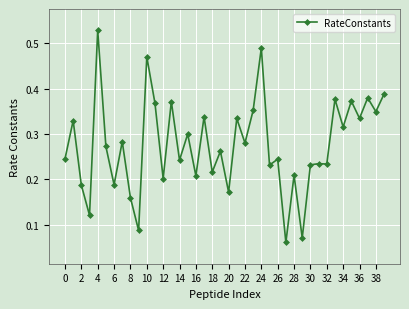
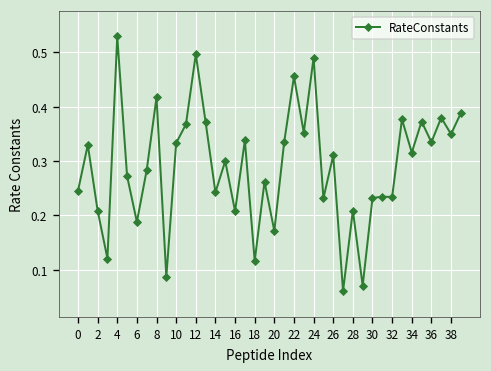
  {
    "0": 0.24,
-   "2": 0.19,
+   "2": 0.21,
    "4": 0.53,
    "6": 0.19,
-   "8": 0.16,
-   "10": 0.47,
-   "12": 0.20,
+   "8": 0.42,
+   "10": 0.33,
+   "12": 0.50,
    "14": 0.24,
    "16": 0.21,
-   "18": 0.22,
+   "18": 0.12,
    "20": 0.17,
-   "22": 0.28,
+   "22": 0.46,
    "24": 0.49,
-   "26": 0.24,
+   "26": 0.31,
    "28": 0.21,
    "30": 0.23,
    "32": 0.23,
    "34": 0.32,
    "36": 0.33,
    "38": 0.35
  }
